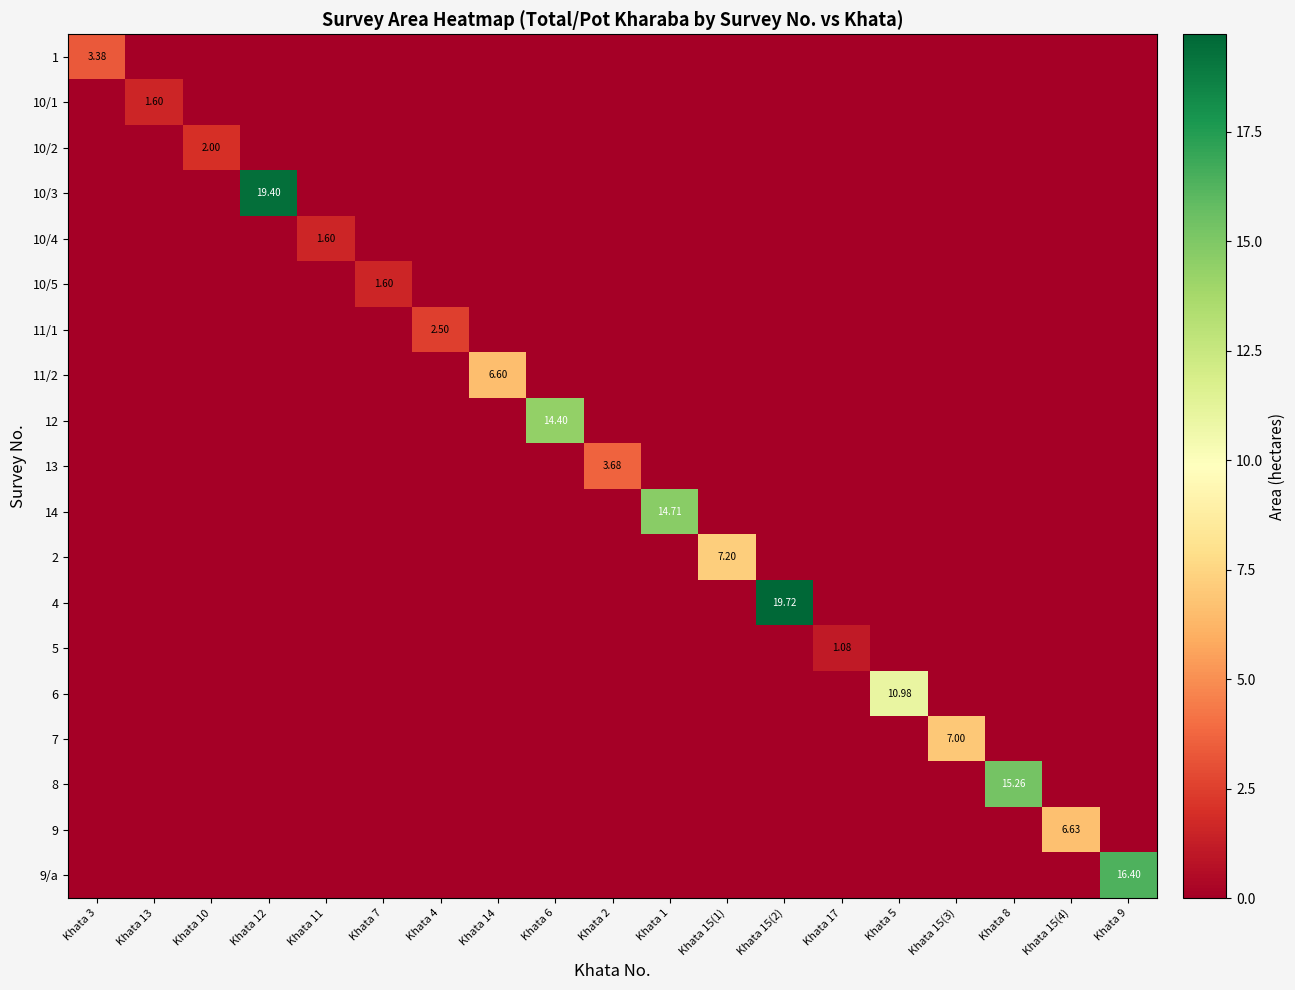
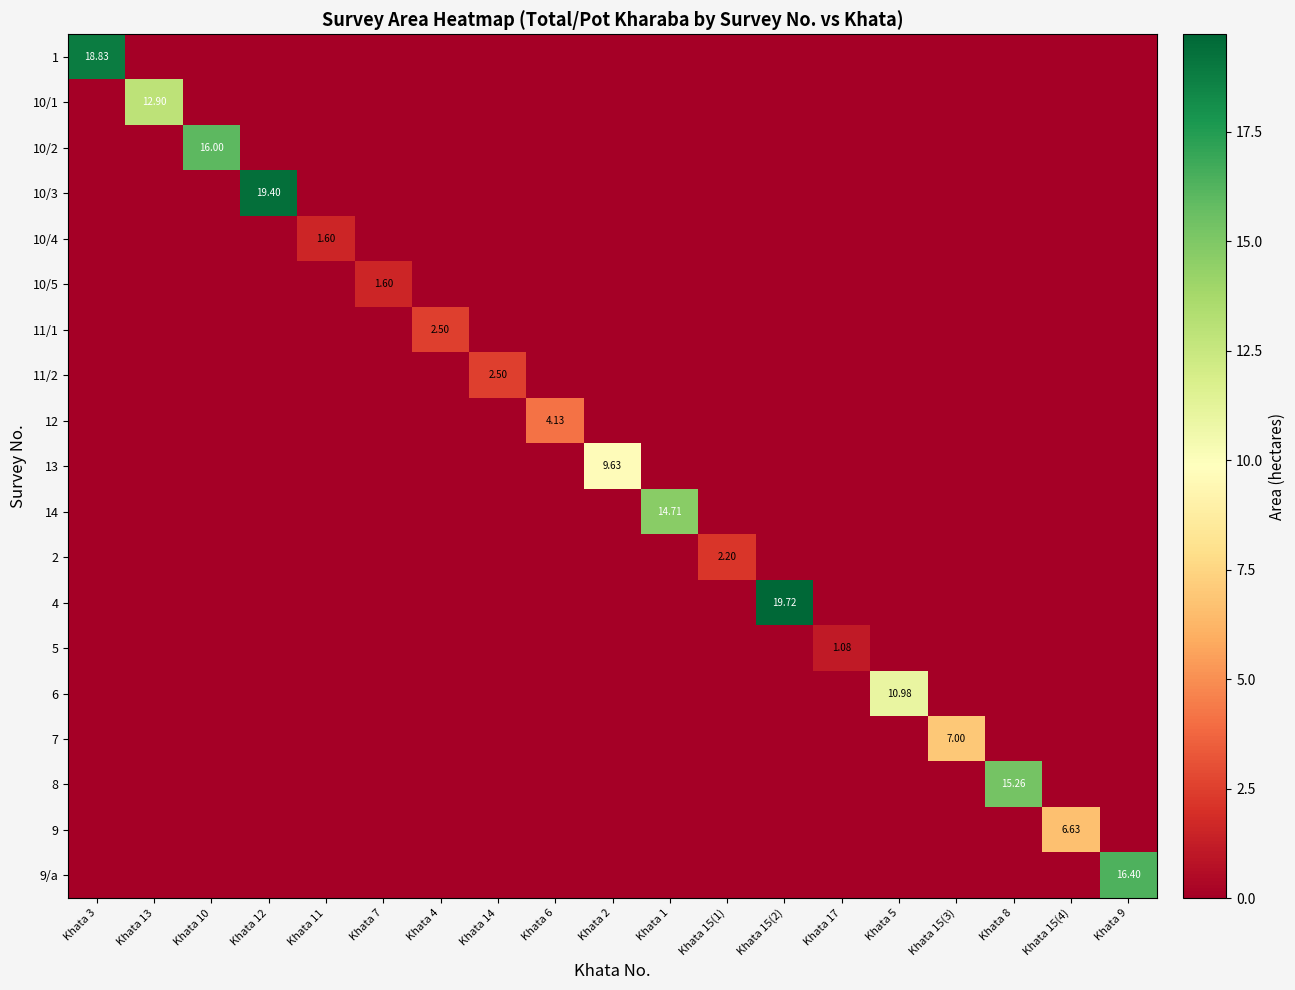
  {
    "1": {
-     "Khata 3": 3.38
+     "Khata 3": 18.83
    },
    "10/1": {
-     "Khata 13": 1.60
+     "Khata 13": 12.90
    },
    "10/2": {
-     "Khata 10": 2.00
+     "Khata 10": 16.00
    },
    "10/3": {
      "Khata 12": 19.40
    },
    "10/4": {
      "Khata 11": 1.60
    },
    "10/5": {
      "Khata 7": 1.60
    },
    "11/1": {
      "Khata 4": 2.50
    },
    "11/2": {
-     "Khata 14": 6.60
+     "Khata 14": 2.50
    },
    "12": {
-     "Khata 6": 14.40
+     "Khata 6": 4.13
    },
    "13": {
-     "Khata 2": 3.68
+     "Khata 2": 9.63
    },
    "14": {
      "Khata 1": 14.71
    },
    "2": {
-     "Khata 15(1)": 7.20
+     "Khata 15(1)": 2.20
    },
    "4": {
      "Khata 15(2)": 19.72
    },
    "5": {
      "Khata 17": 1.08
    },
    "6": {
      "Khata 5": 10.98
    },
    "7": {
      "Khata 15(3)": 7.00
    },
    "8": {
      "Khata 8": 15.26
    },
    "9": {
      "Khata 15(4)": 6.63
    },
    "9/a": {
      "Khata 9": 16.40
    }
  }
